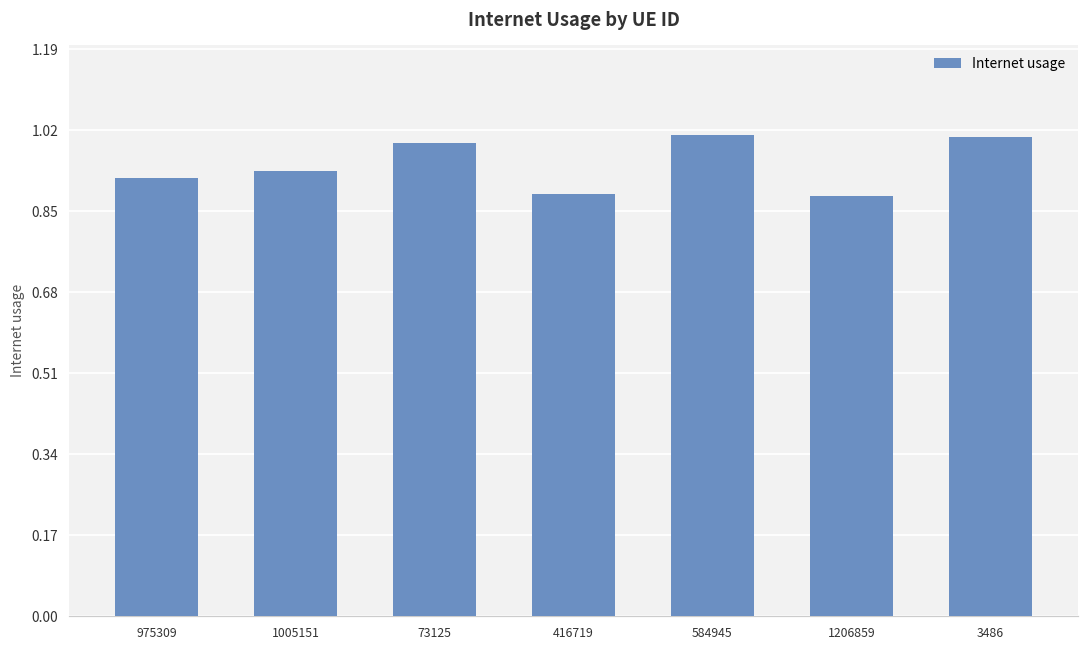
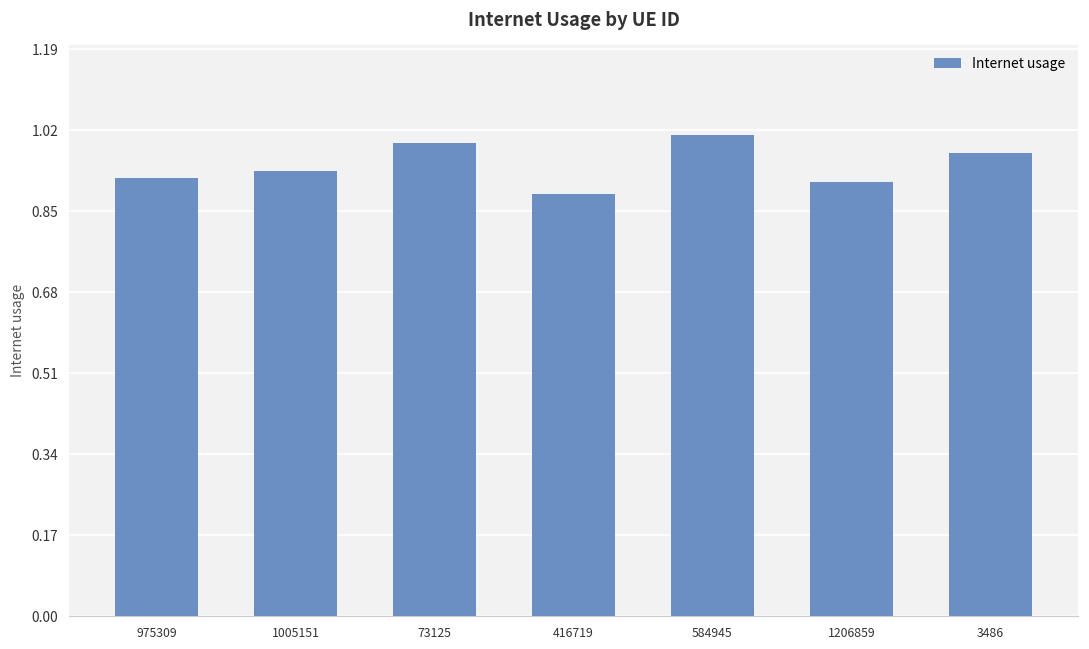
  {
    "975309": 0.92,
    "1005151": 0.94,
    "73125": 0.99,
    "416719": 0.89,
    "584945": 1.01,
-   "1206859": 0.88,
-   "3486": 1.01
+   "1206859": 0.91,
+   "3486": 0.97
  }
